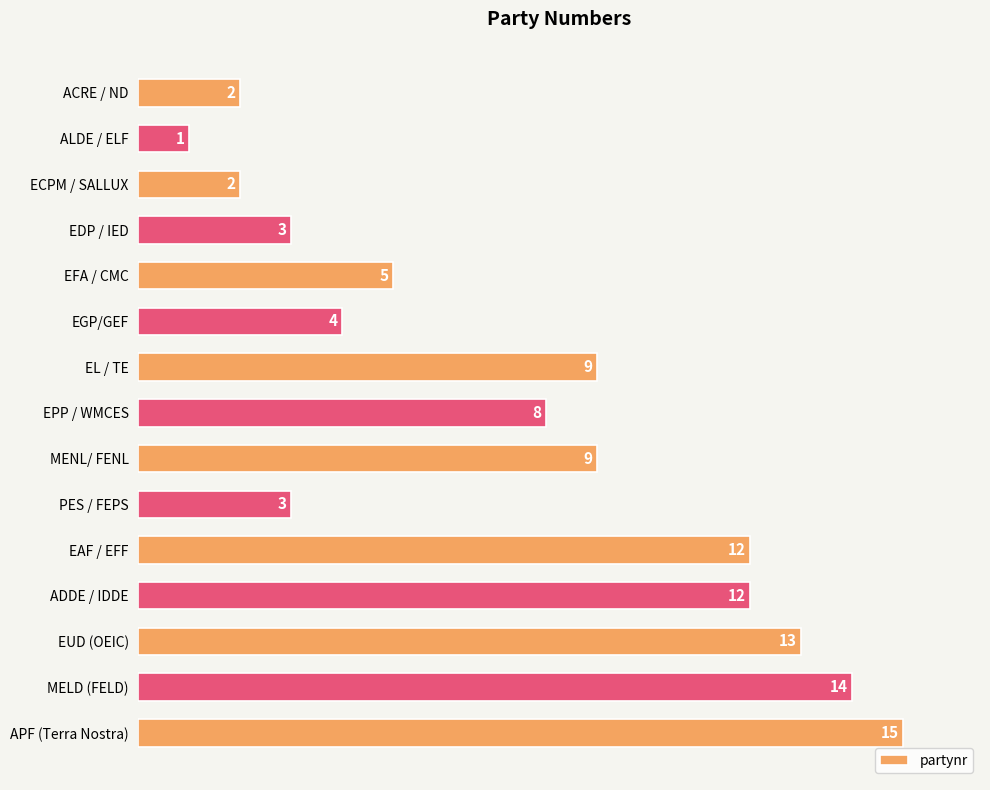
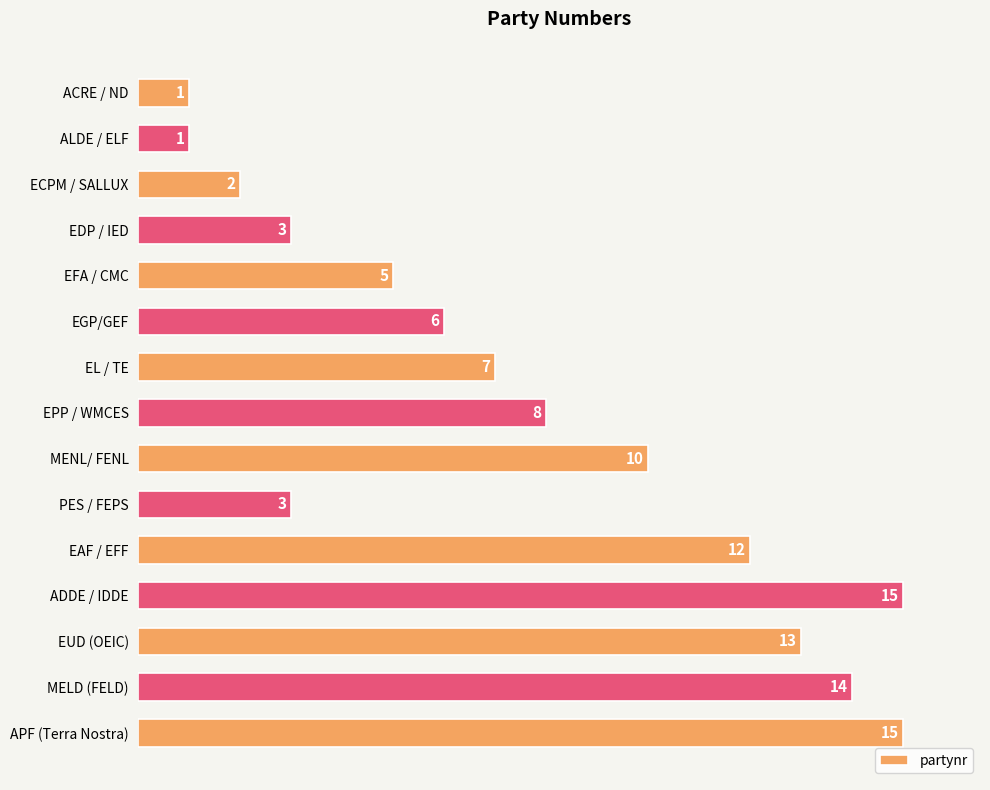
  {
-   "ACRE / ND": 2,
+   "ACRE / ND": 1,
    "ALDE / ELF": 1,
    "ECPM / SALLUX": 2,
    "EDP / IED": 3,
    "EFA / CMC": 5,
-   "EGP/GEF": 4,
-   "EL / TE": 9,
+   "EGP/GEF": 6,
+   "EL / TE": 7,
    "EPP / WMCES": 8,
-   "MENL/ FENL": 9,
+   "MENL/ FENL": 10,
    "PES / FEPS": 3,
    "EAF / EFF": 12,
-   "ADDE / IDDE": 12,
+   "ADDE / IDDE": 15,
    "EUD (OEIC)": 13,
    "MELD (FELD)": 14,
    "APF (Terra Nostra)": 15
  }
